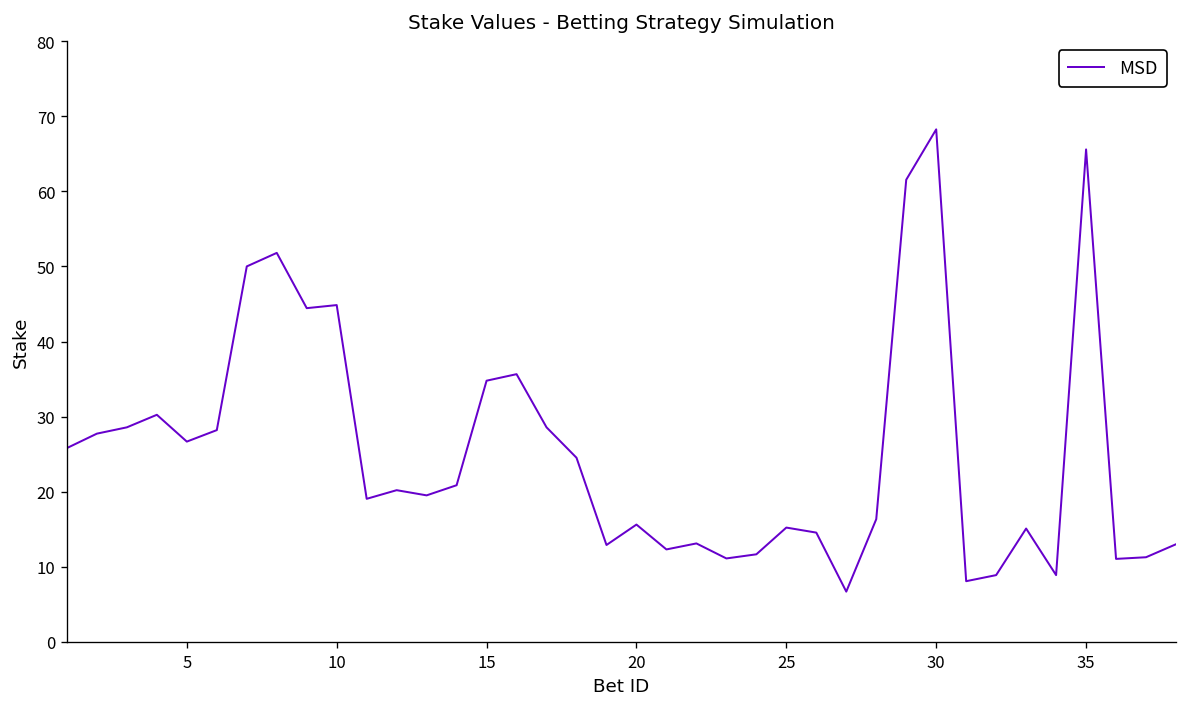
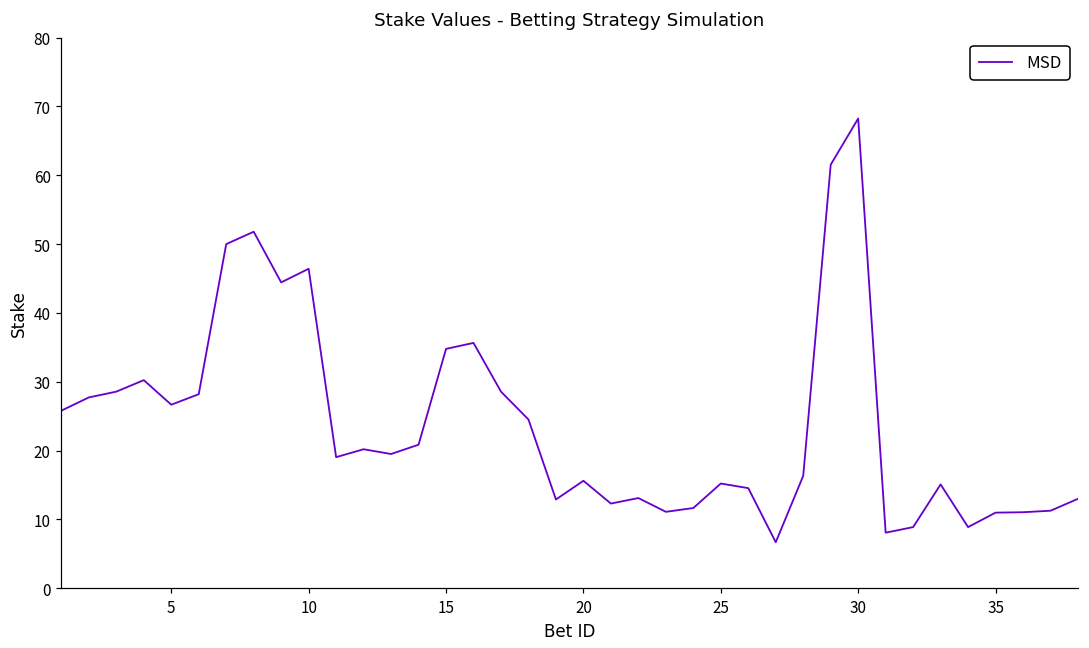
  {
    "5": 27,
-   "10": 45,
+   "10": 46,
    "15": 35,
    "20": 16,
    "25": 15,
    "30": 68,
-   "35": 66
+   "35": 11
  }
